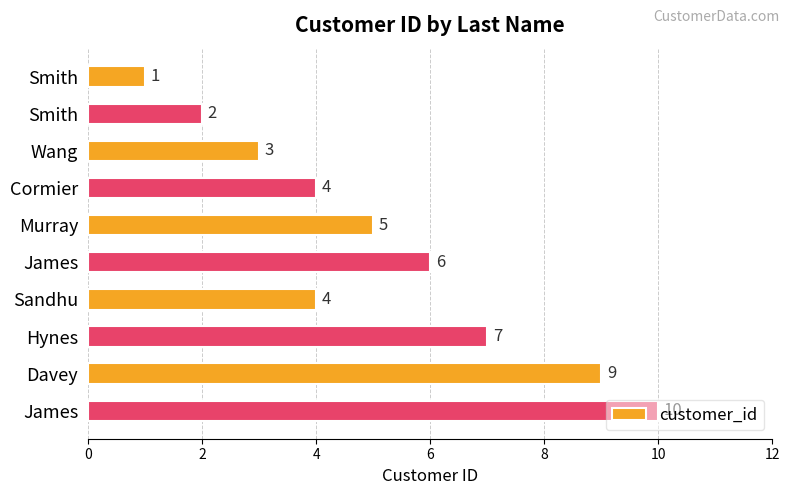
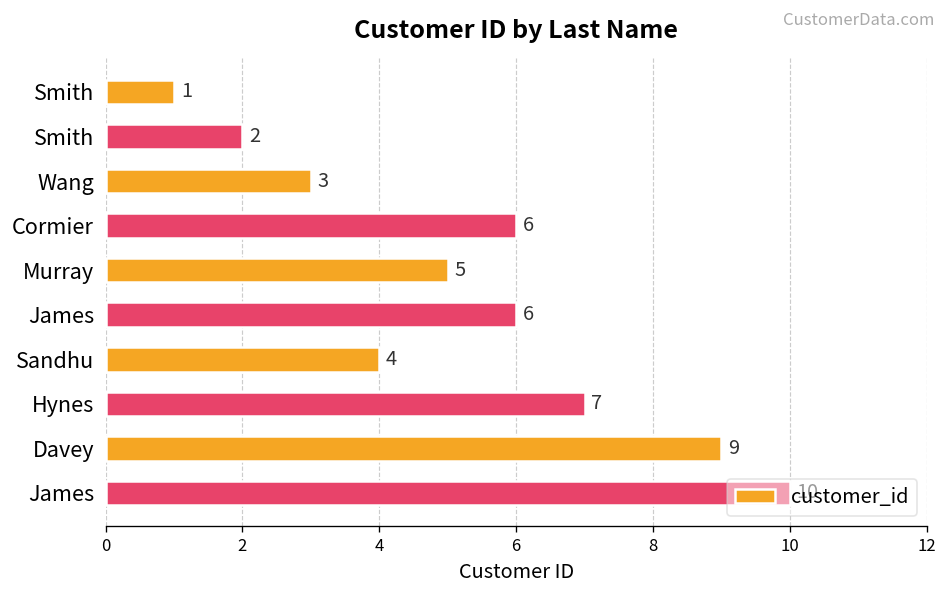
  {
    "Wang": 3,
-   "Cormier": 4,
+   "Cormier": 6,
    "Murray": 5,
    "Sandhu": 4,
    "Hynes": 7,
    "Davey": 9
  }
